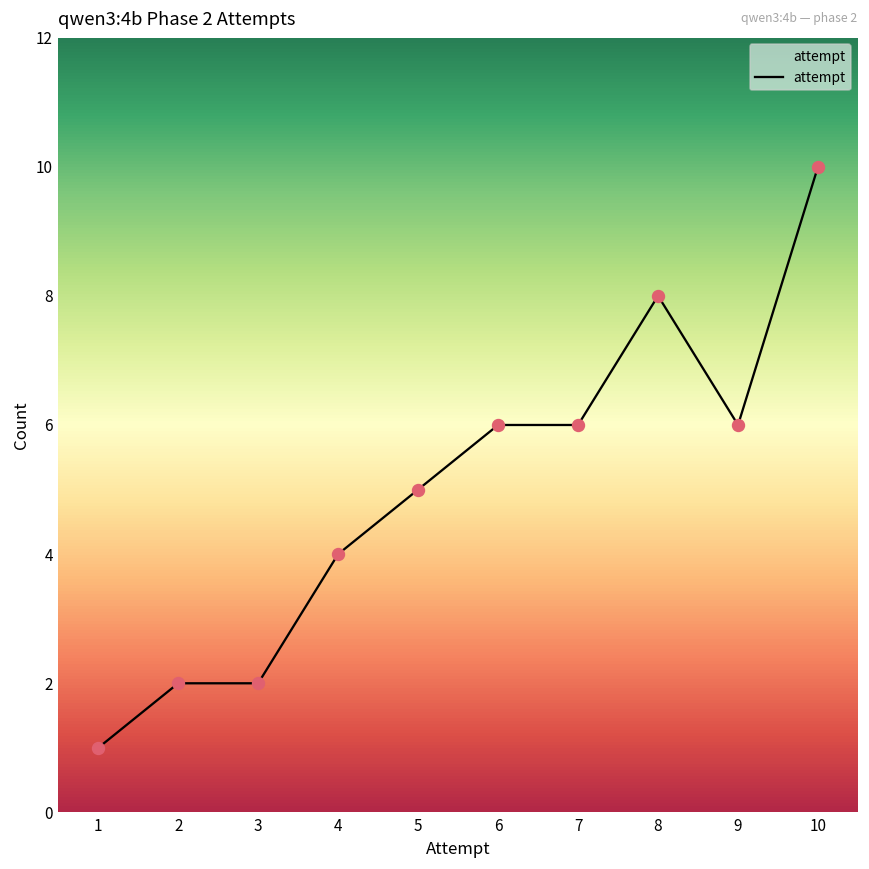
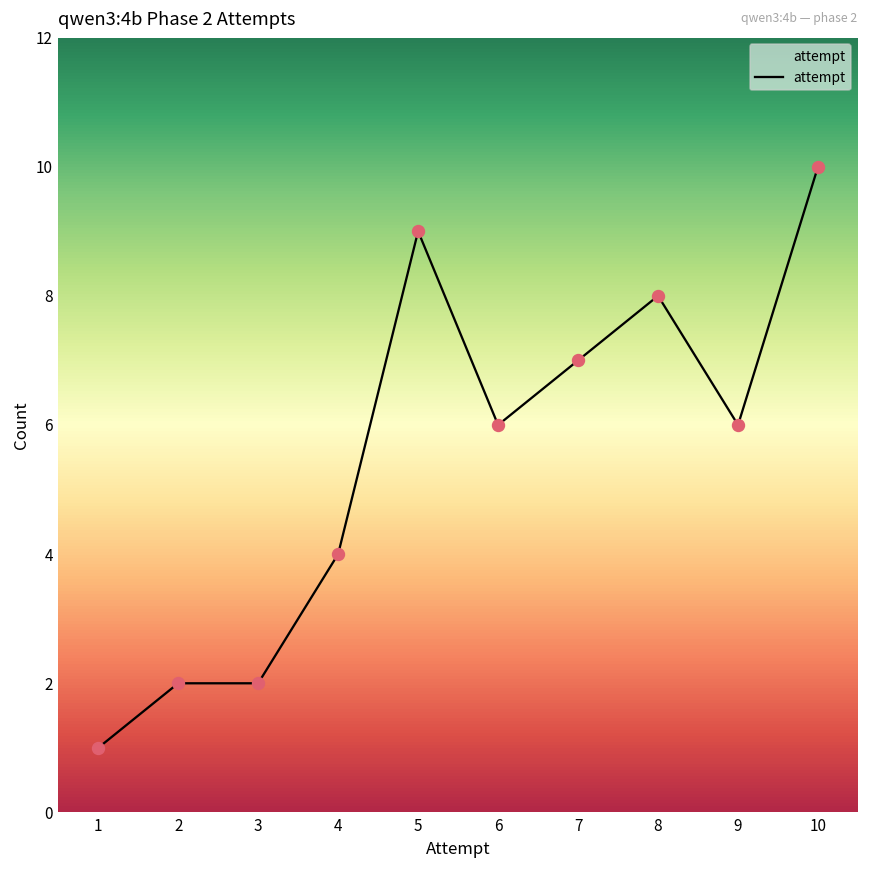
  {
    "1": 1,
    "2": 2,
    "3": 2,
    "4": 4,
-   "5": 5,
+   "5": 9,
    "6": 6,
-   "7": 6,
+   "7": 7,
    "8": 8,
    "9": 6,
    "10": 10
  }
